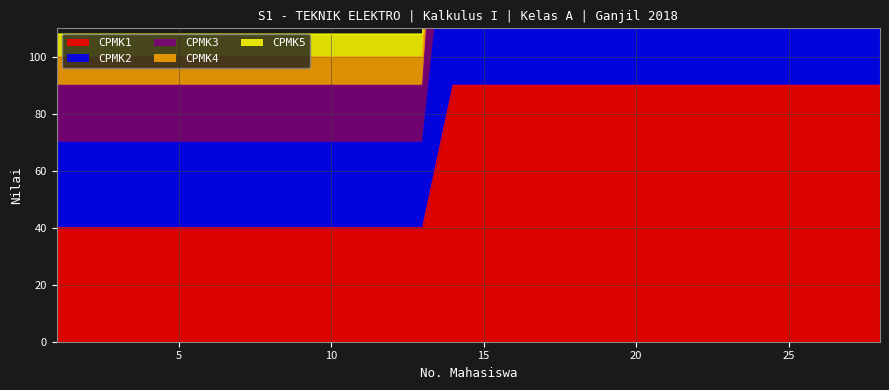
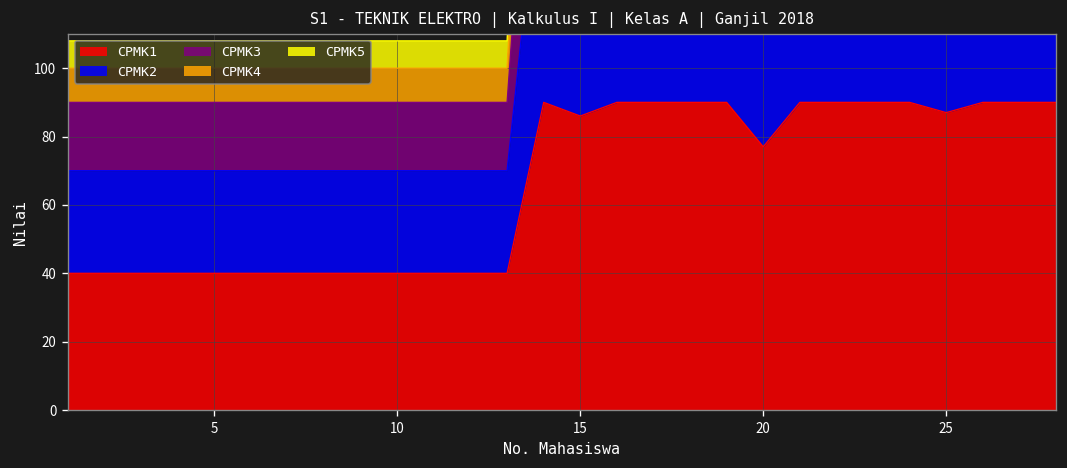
  {
    "CPMK1": {
      "5": 40,
      "10": 40,
-     "15": 90,
-     "20": 90,
-     "25": 90
+     "15": 86,
+     "20": 77,
+     "25": 87
    },
    "CPMK2": {
      "5": 30,
      "10": 30
    },
    "CPMK3": {
      "5": 20,
      "10": 20
    },
    "CPMK4": {
      "10": 10
    },
    "CPMK5": {
      "10": 8
    }
  }
